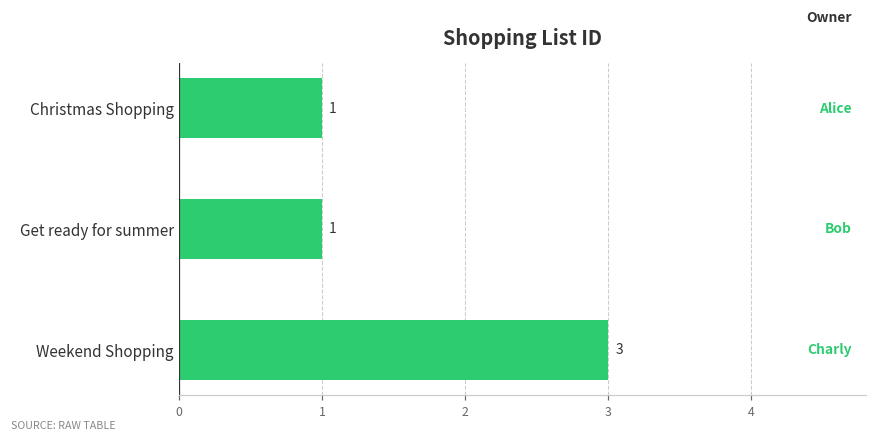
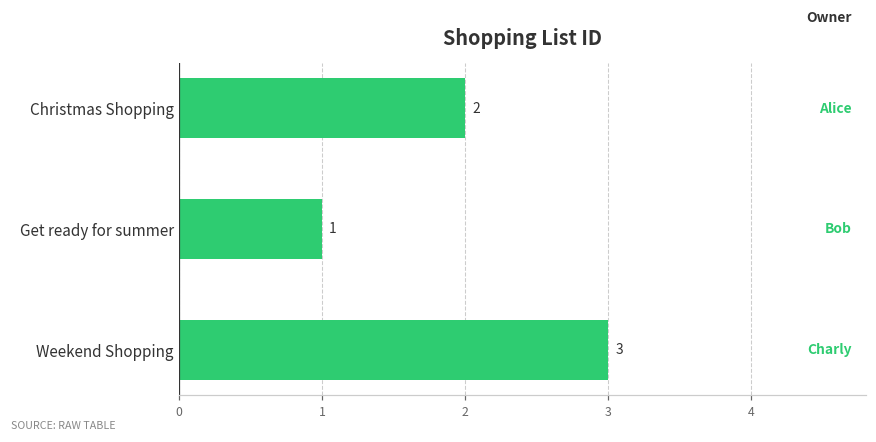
  {
-   "Christmas Shopping": 1,
+   "Christmas Shopping": 2,
    "Get ready for summer": 1,
    "Weekend Shopping": 3
  }
